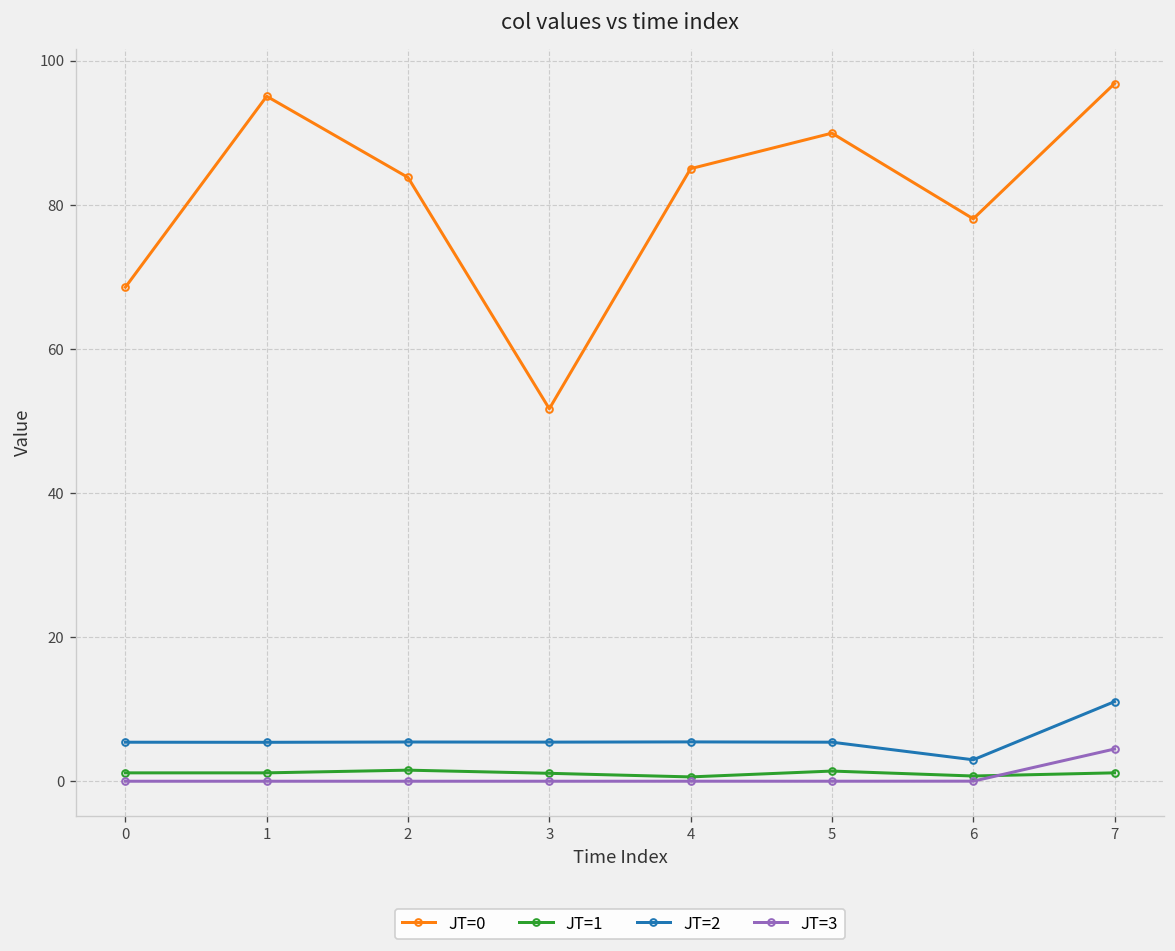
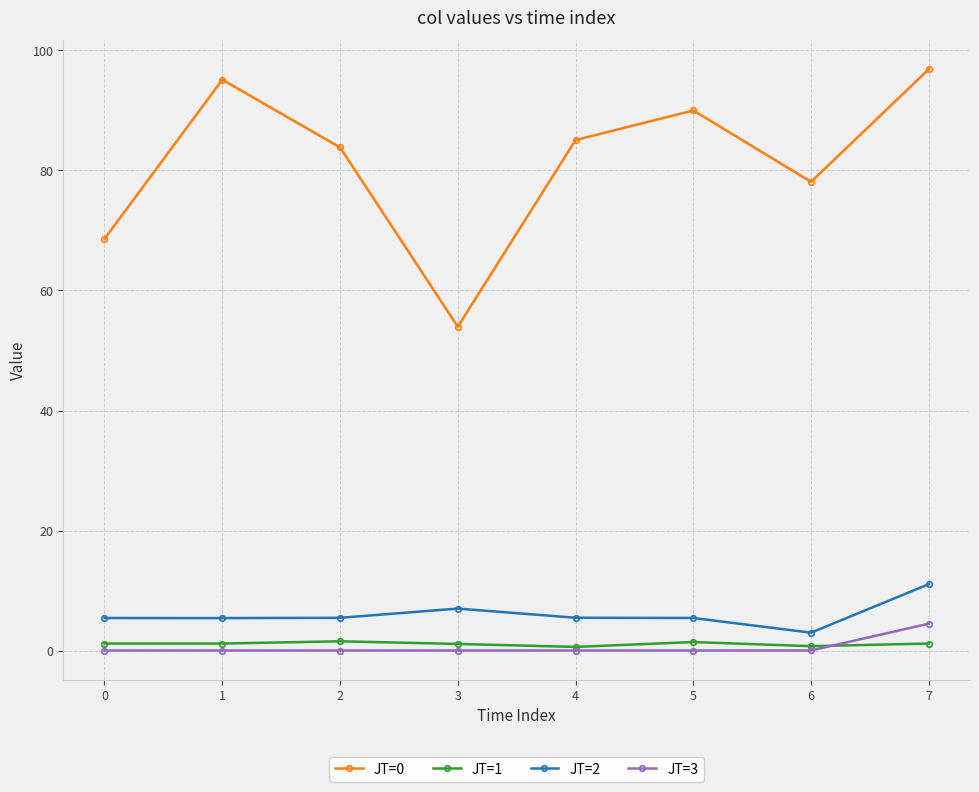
  {
    "JT=0": {
      "0": 69,
      "1": 95,
      "2": 84,
-     "3": 52,
+     "3": 54,
      "4": 85,
      "5": 90,
      "6": 78,
      "7": 97
    },
    "JT=1": {
      "0": 1,
      "1": 1,
      "2": 2,
      "3": 1,
      "4": 1,
      "5": 1,
      "6": 1,
      "7": 1
    },
    "JT=2": {
      "0": 5,
      "1": 5,
      "2": 5,
-     "3": 5,
+     "3": 7,
      "4": 5,
      "5": 5,
      "6": 3,
      "7": 11
    },
    "JT=3": {
      "0": 0,
      "1": 0,
      "2": 0,
      "3": 0,
      "4": 0,
      "5": 0,
      "6": 0,
      "7": 4
    }
  }
